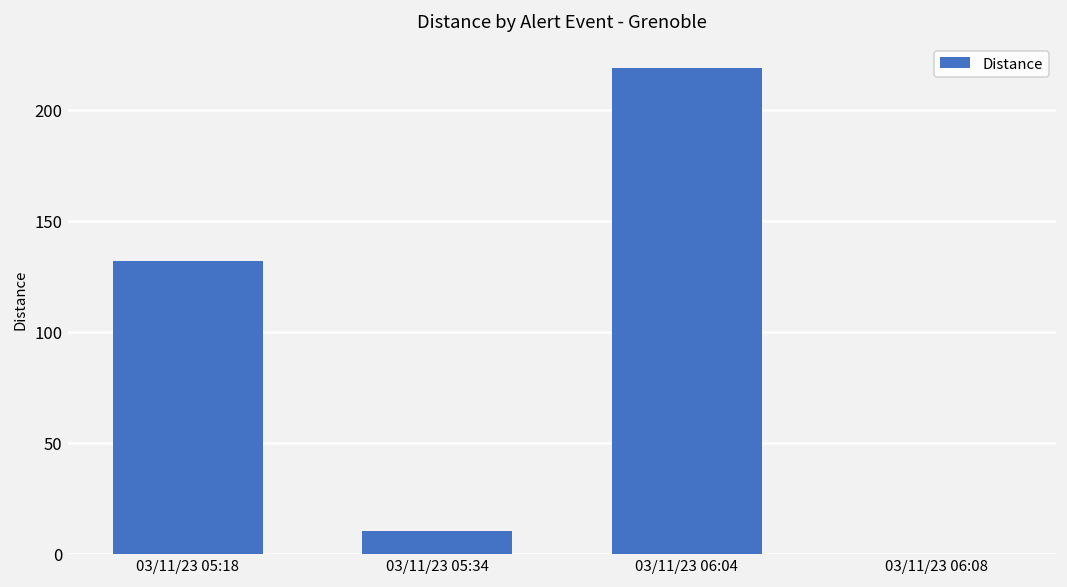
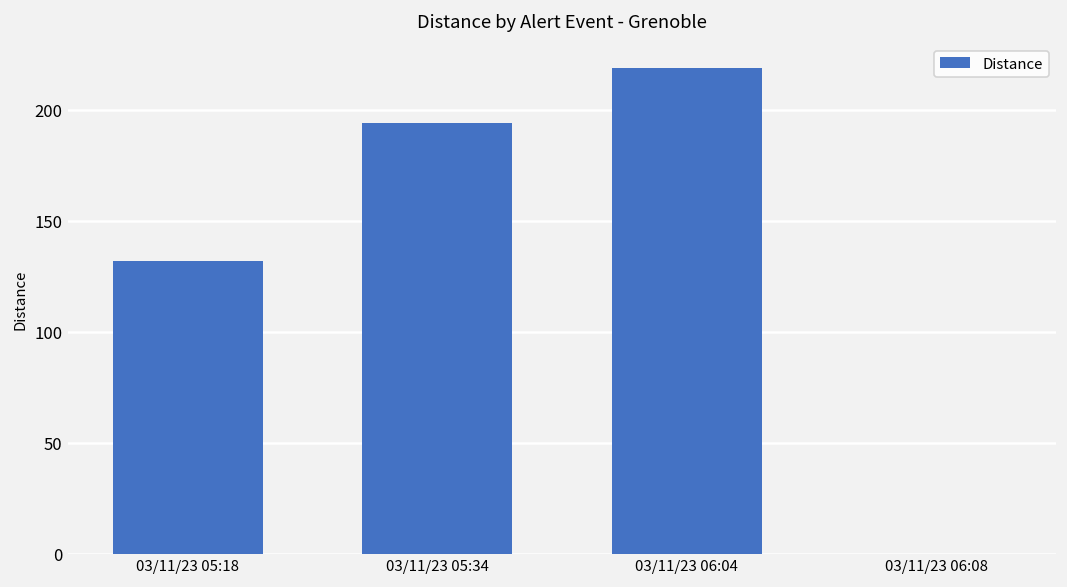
  {
    "03/11/23 05:18": 132,
-   "03/11/23 05:34": 10,
+   "03/11/23 05:34": 194,
    "03/11/23 06:04": 219,
    "03/11/23 06:08": 0
  }
